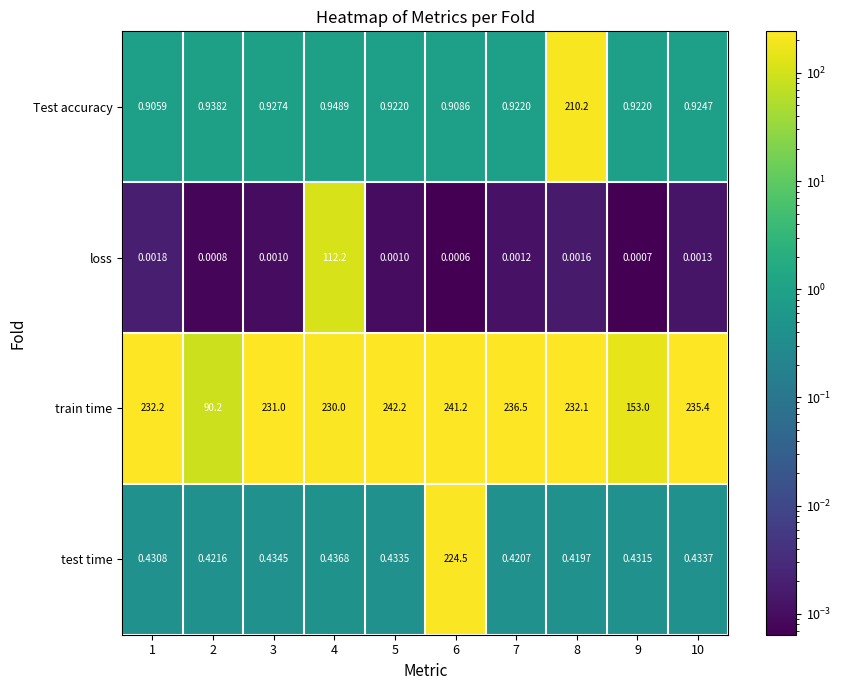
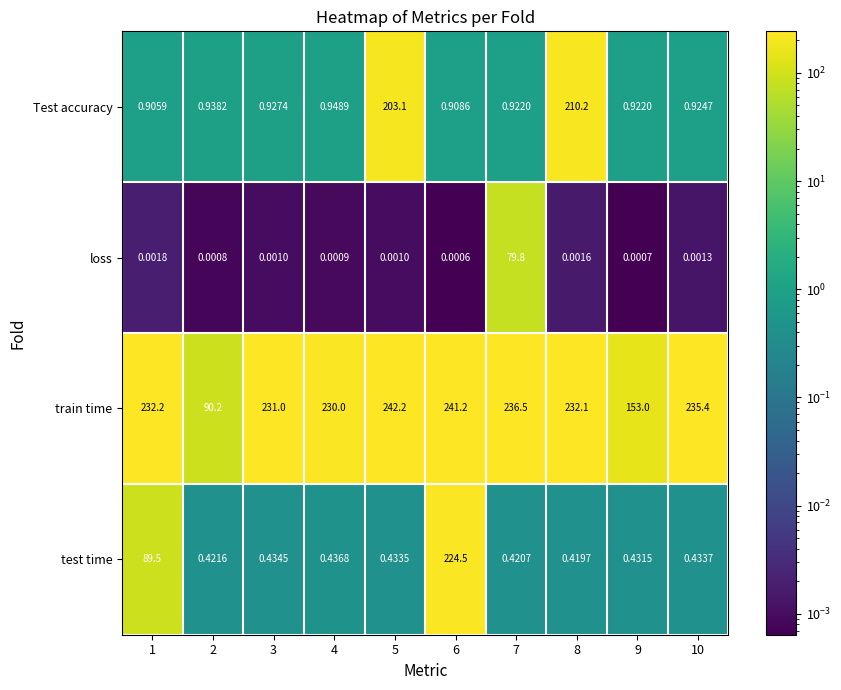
  {
    "Test accuracy": {
      "1": 0.9059,
      "2": 0.9382,
      "3": 0.9274,
      "4": 0.9489,
-     "5": 0.9220,
+     "5": 203.1,
      "6": 0.9086,
      "7": 0.9220,
      "8": 210.2,
      "9": 0.9220,
      "10": 0.9247
    },
    "loss": {
      "1": 0.0018,
      "2": 0.0008,
      "3": 0.0010,
-     "4": 112.2,
+     "4": 0.0009,
      "5": 0.0010,
      "6": 0.0006,
-     "7": 0.0012,
+     "7": 79.8,
      "8": 0.0016,
      "9": 0.0007,
      "10": 0.0013
    },
    "train time": {
      "1": 232.2,
      "2": 90.2,
      "3": 231.0,
      "4": 230.0,
      "5": 242.2,
      "6": 241.2,
      "7": 236.5,
      "8": 232.1,
      "9": 153.0,
      "10": 235.4
    },
    "test time": {
-     "1": 0.4308,
+     "1": 89.5,
      "2": 0.4216,
      "3": 0.4345,
      "4": 0.4368,
      "5": 0.4335,
      "6": 224.5,
      "7": 0.4207,
      "8": 0.4197,
      "9": 0.4315,
      "10": 0.4337
    }
  }
